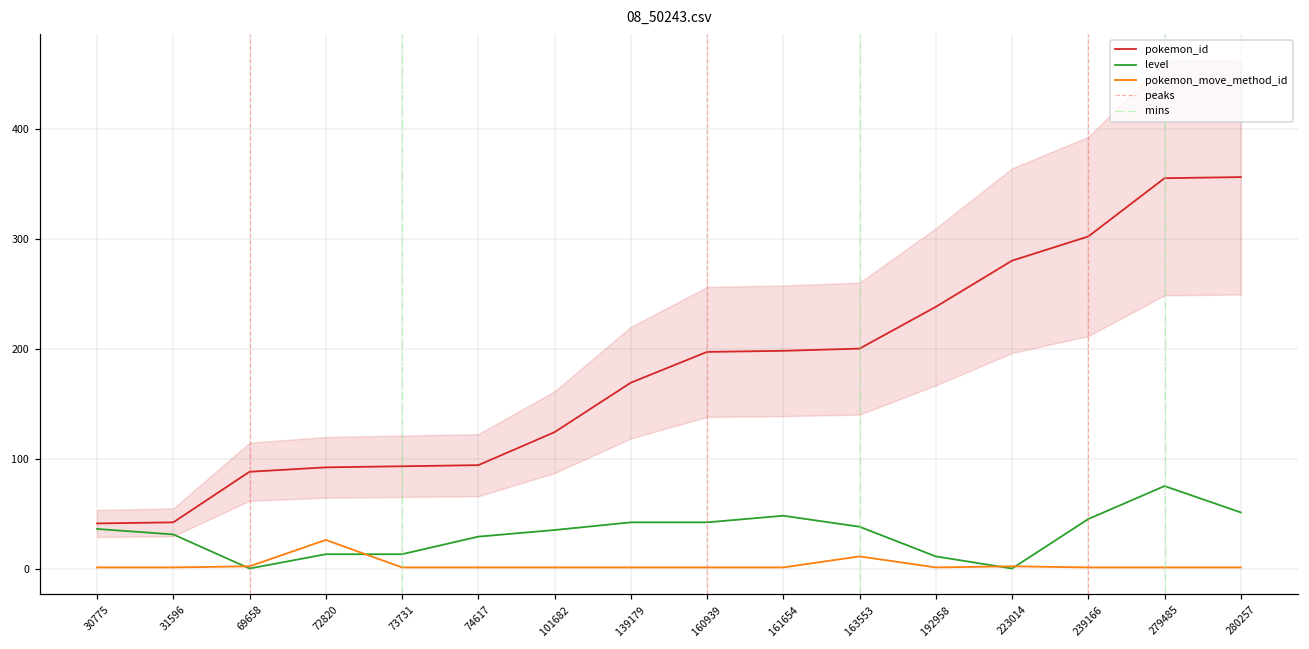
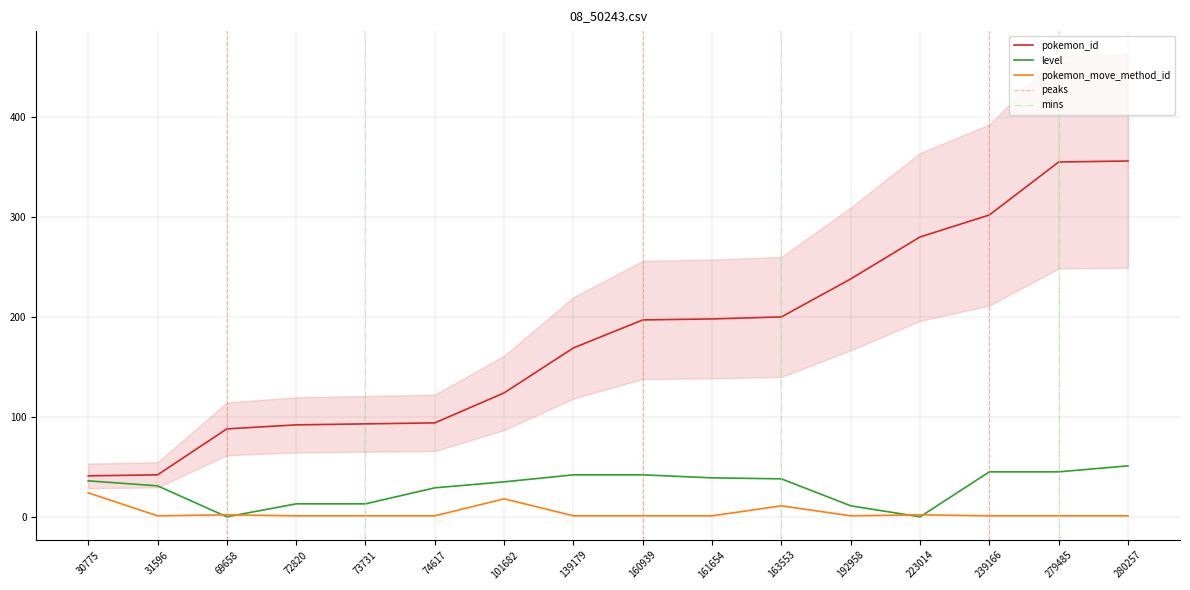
  {
    "level": {
      "30775": 40,
      "31596": 30,
      "72820": 10,
      "73731": 10,
      "74617": 30,
      "101682": 40,
      "139179": 40,
      "160939": 40,
-     "161654": 50,
+     "161654": 40,
      "163553": 40,
      "192958": 10,
      "239166": 50,
-     "279485": 80,
+     "279485": 50,
      "280257": 50
    },
    "pokemon_move_method_id": {
-     "30775": 0,
+     "30775": 20,
      "31596": 0,
-     "72820": 30,
+     "72820": 0,
      "73731": 0,
      "74617": 0,
-     "101682": 0,
+     "101682": 20,
      "139179": 0,
      "160939": 0,
      "161654": 0,
      "163553": 10,
      "192958": 0,
      "239166": 0,
      "279485": 0,
      "280257": 0
    }
  }
